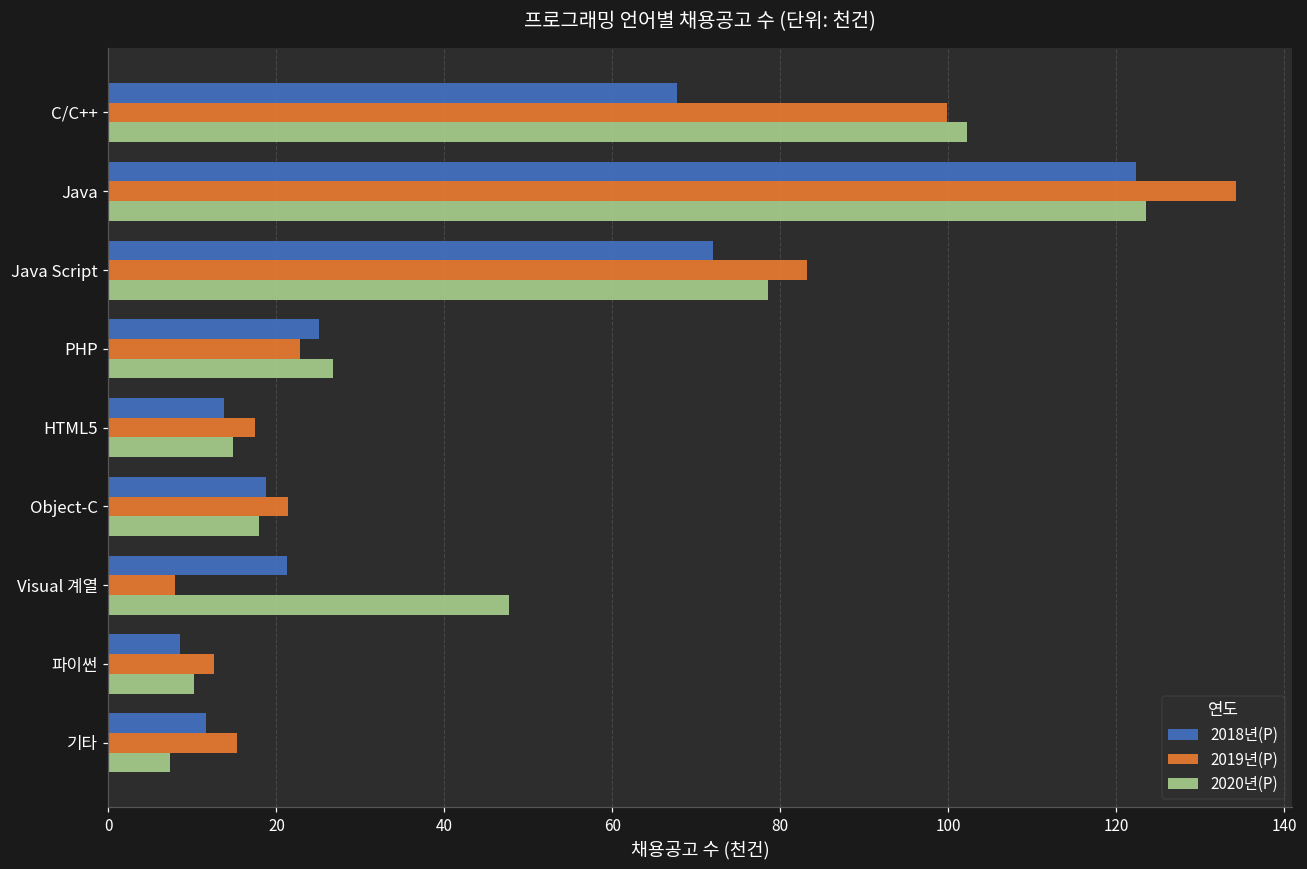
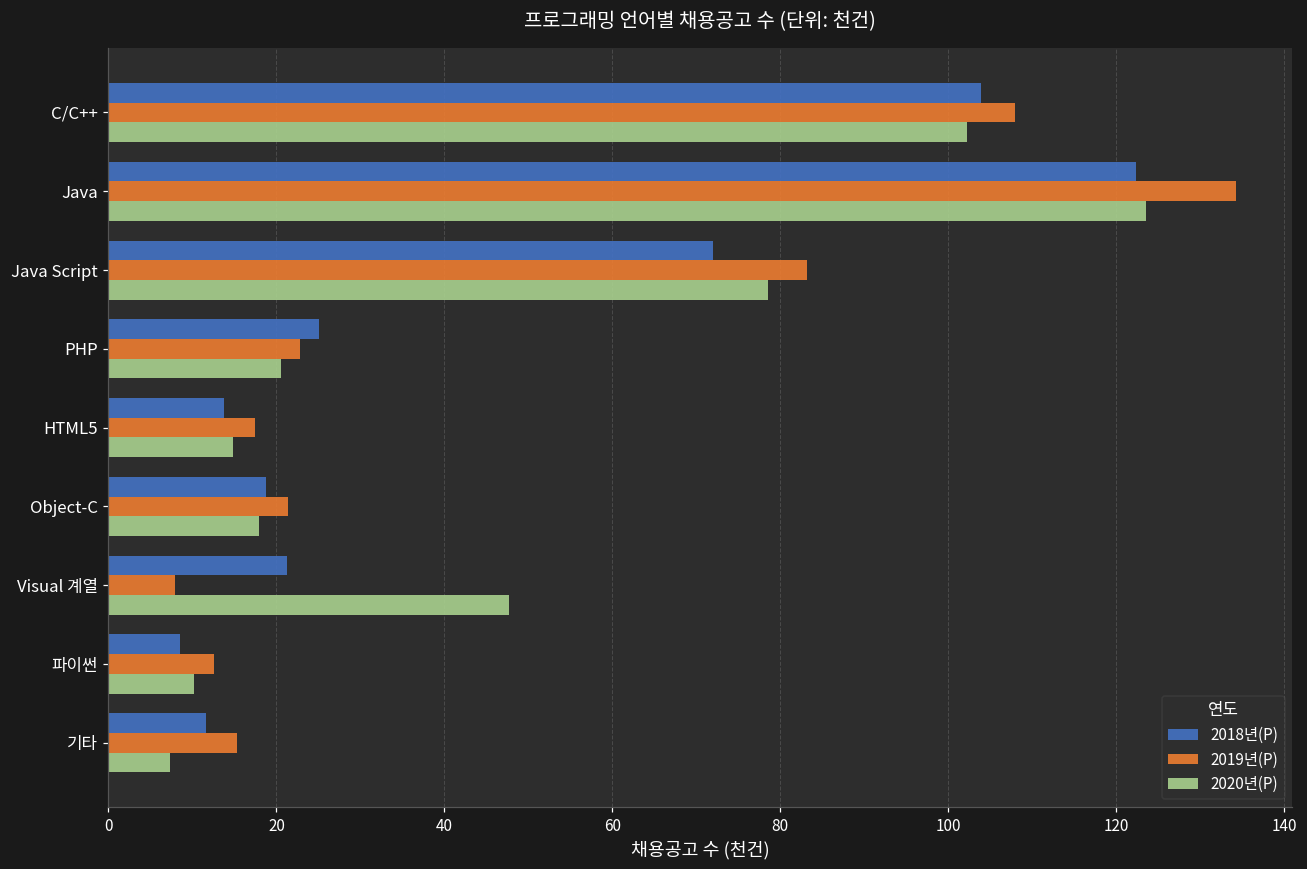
  {
    "2018년(P)": {
-     "C/C++": 68,
+     "C/C++": 104,
      "Java": 122,
      "Java Script": 72,
      "PHP": 25,
      "HTML5": 14,
      "Object-C": 19,
      "Visual 계열": 21,
      "파이썬": 9,
      "기타": 12
    },
    "2019년(P)": {
-     "C/C++": 100,
+     "C/C++": 108,
      "Java": 134,
      "Java Script": 83,
      "PHP": 23,
      "HTML5": 17,
      "Object-C": 21,
      "Visual 계열": 8,
      "파이썬": 13,
      "기타": 15
    },
    "2020년(P)": {
      "C/C++": 102,
      "Java": 124,
      "Java Script": 79,
-     "PHP": 27,
+     "PHP": 21,
      "HTML5": 15,
      "Object-C": 18,
      "Visual 계열": 48,
      "파이썬": 10,
      "기타": 7
    }
  }
